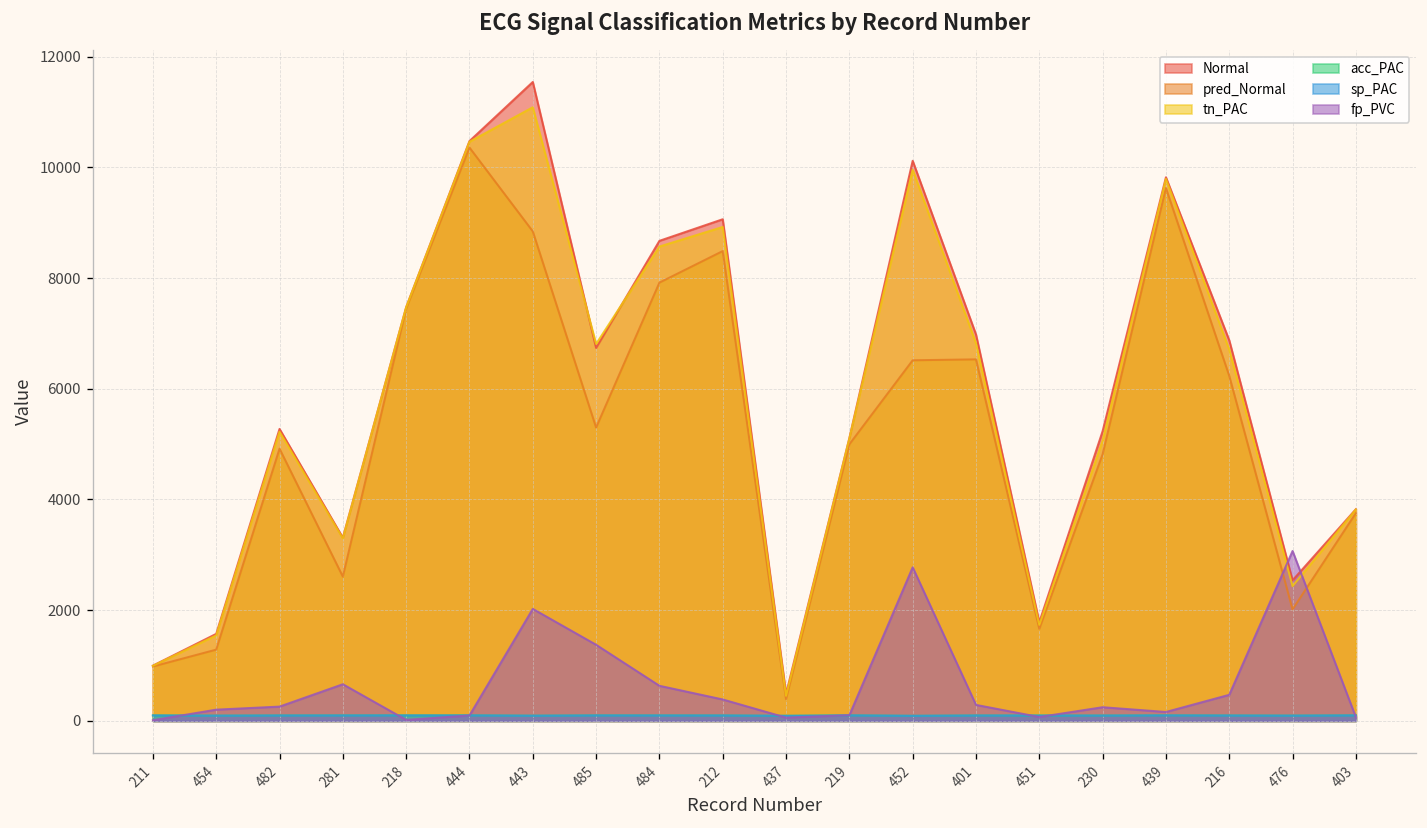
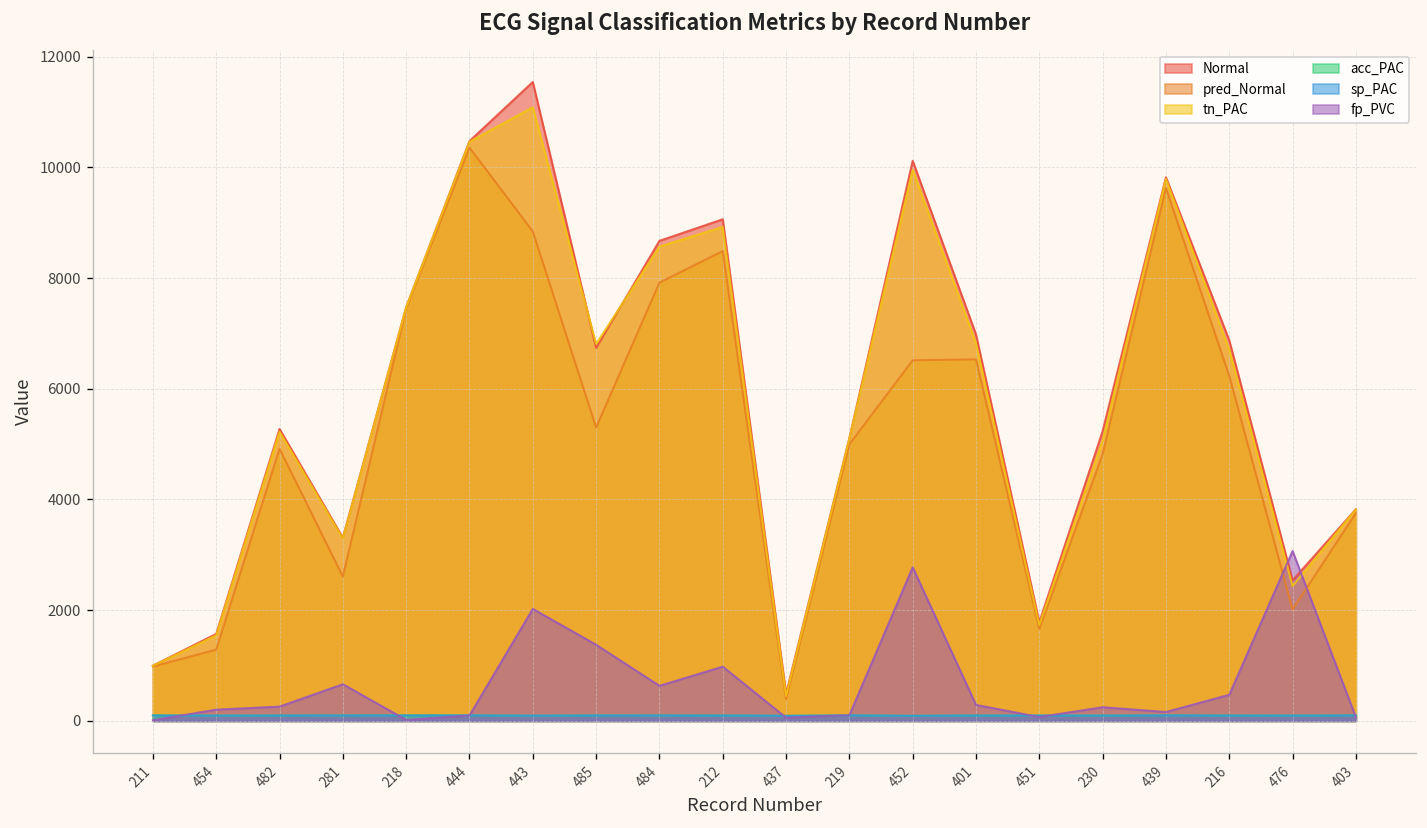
  {
    "tn_PAC": {
      "443": 11100,
      "485": 6800,
      "484": 8600,
      "212": 8900,
      "452": 10000,
      "401": 6800,
      "230": 5100,
      "216": 6700,
      "476": 2400
    },
    "sp_PAC": {
      "211": 100,
      "454": 100,
      "482": 100,
      "281": 100,
      "218": 100,
      "443": 100,
      "485": 100,
      "484": 100,
      "212": 100,
      "452": 100,
      "401": 100,
      "230": 100,
      "439": 100,
      "216": 100,
      "476": 100
    },
    "fp_PVC": {
      "211": 0,
      "454": 200,
      "482": 300,
      "281": 700,
      "218": 0,
      "443": 2000,
      "485": 1400,
      "484": 600,
-     "212": 400,
+     "212": 1000,
      "452": 2800,
      "401": 300,
      "230": 200,
      "439": 200,
      "216": 500,
      "476": 3100
    }
  }
